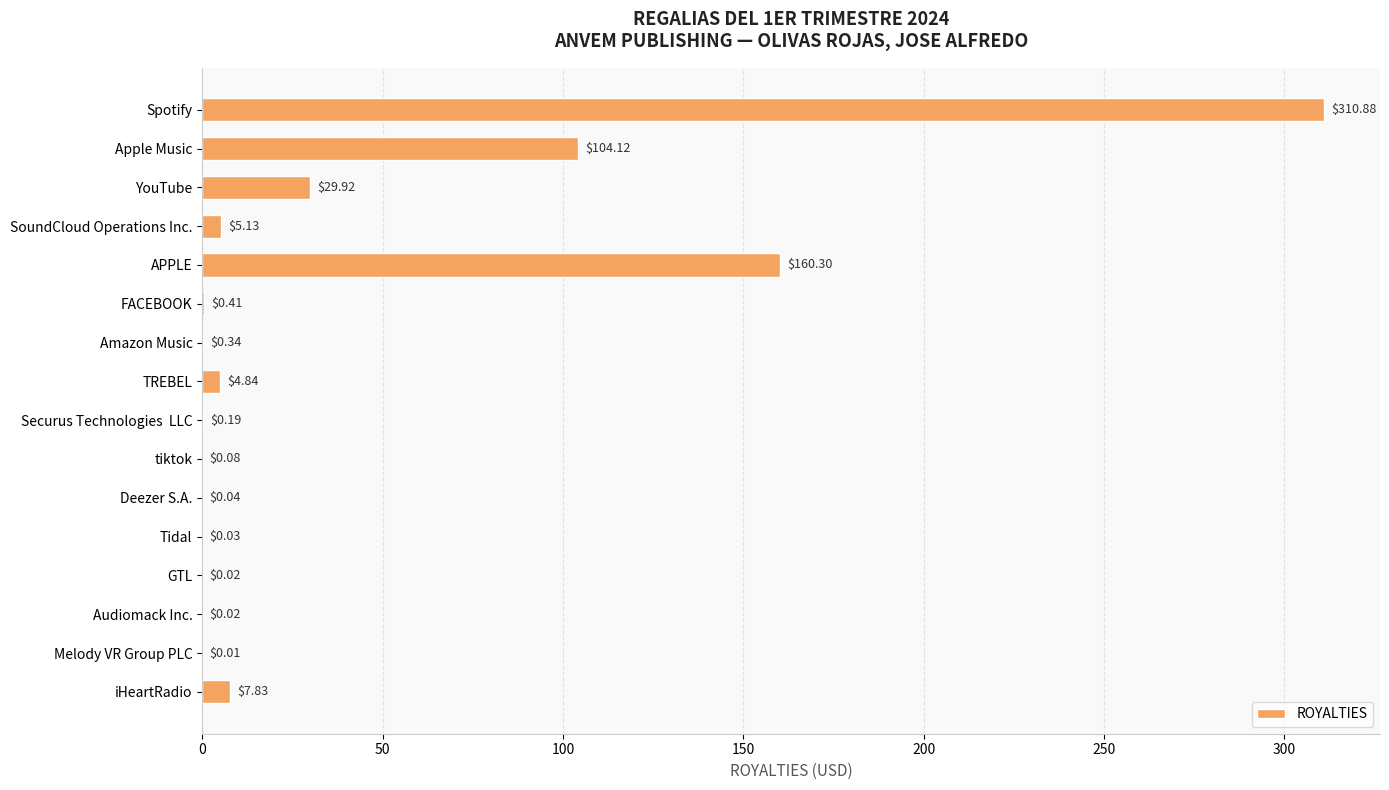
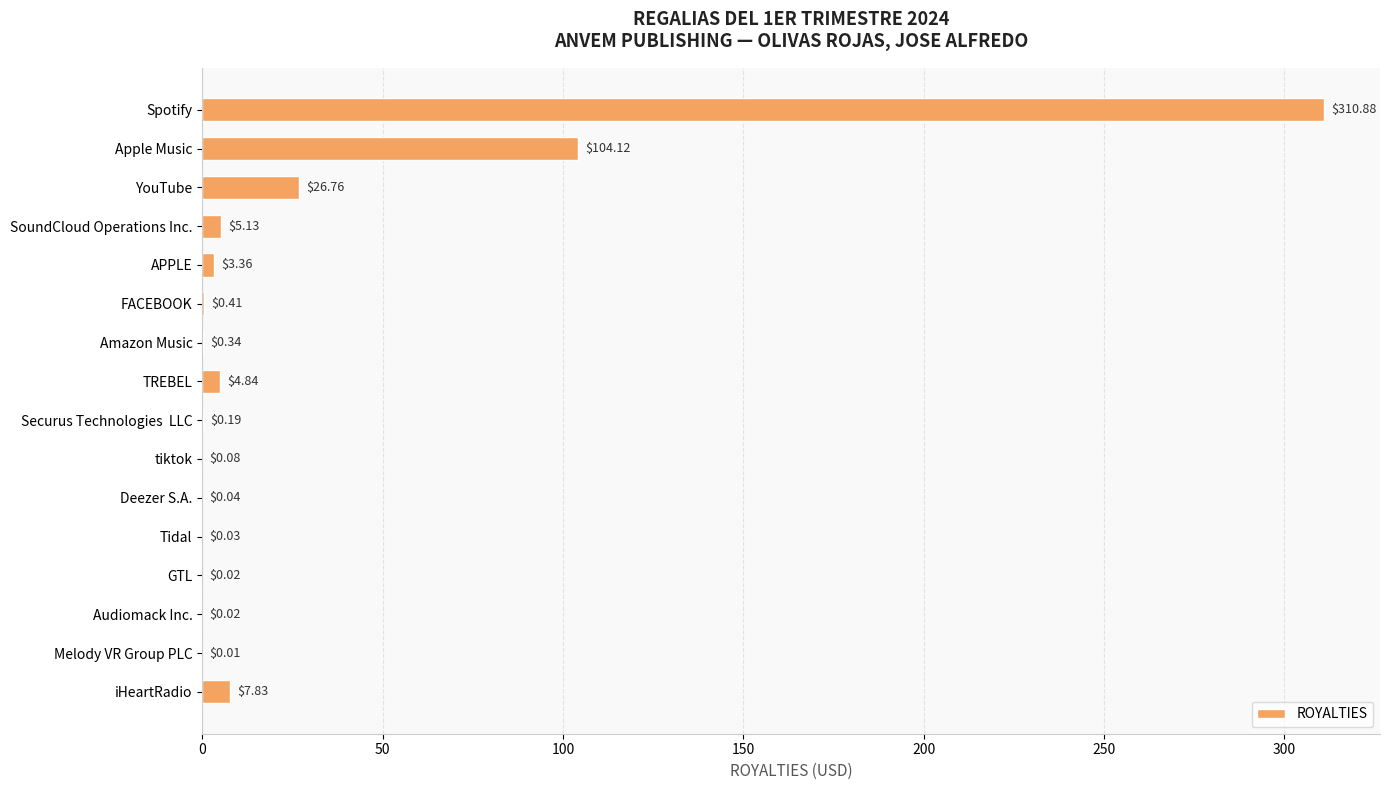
  {
    "Spotify": "$310.88",
    "Apple Music": "$104.12",
-   "YouTube": "$29.92",
+   "YouTube": "$26.76",
    "SoundCloud Operations Inc.": "$5.13",
-   "APPLE": "$160.30",
+   "APPLE": "$3.36",
    "FACEBOOK": "$0.41",
    "Amazon Music": "$0.34",
    "TREBEL": "$4.84",
    "Securus Technologies LLC": "$0.19",
    "tiktok": "$0.08",
    "Deezer S.A.": "$0.04",
    "Tidal": "$0.03",
    "GTL": "$0.02",
    "Audiomack Inc.": "$0.02",
    "Melody VR Group PLC": "$0.01",
    "iHeartRadio": "$7.83"
  }
